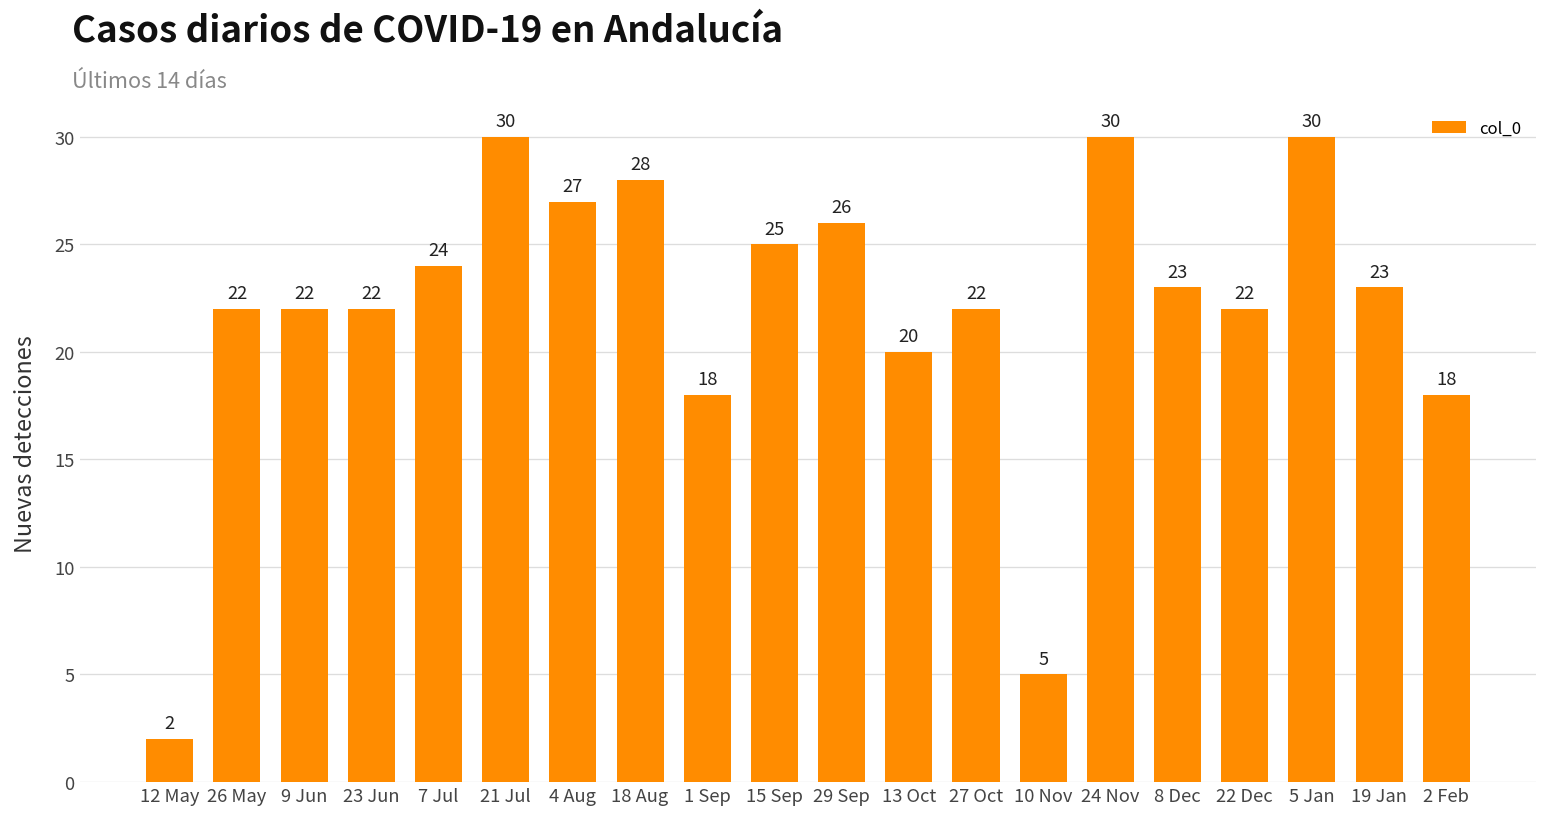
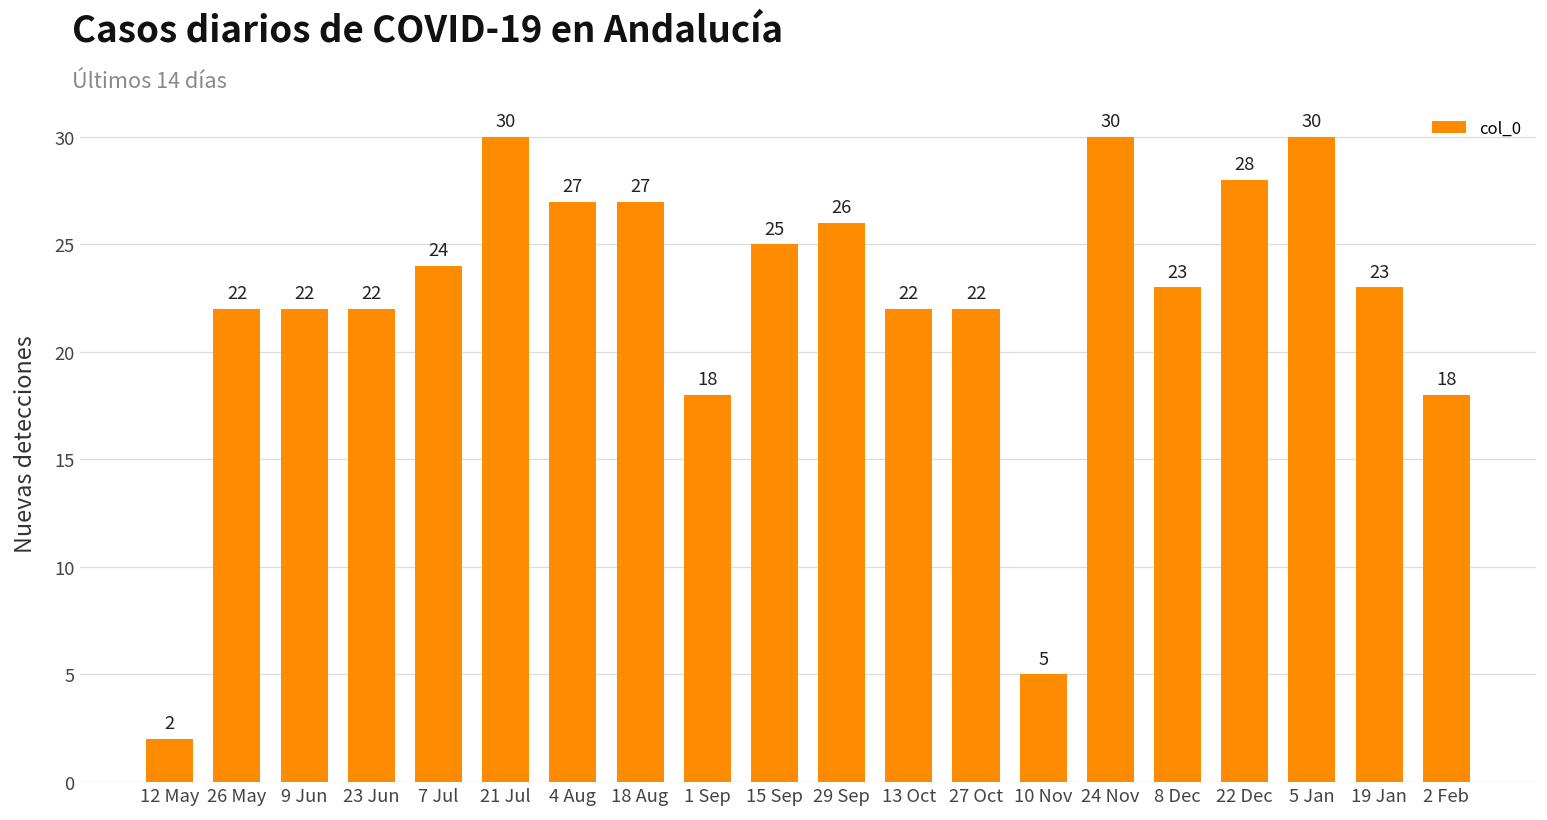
  {
    "12 May": 2,
    "26 May": 22,
    "9 Jun": 22,
    "23 Jun": 22,
    "7 Jul": 24,
    "21 Jul": 30,
    "4 Aug": 27,
-   "18 Aug": 28,
+   "18 Aug": 27,
    "1 Sep": 18,
    "15 Sep": 25,
    "29 Sep": 26,
-   "13 Oct": 20,
+   "13 Oct": 22,
    "27 Oct": 22,
    "10 Nov": 5,
    "24 Nov": 30,
    "8 Dec": 23,
-   "22 Dec": 22,
+   "22 Dec": 28,
    "5 Jan": 30,
    "19 Jan": 23,
    "2 Feb": 18
  }
